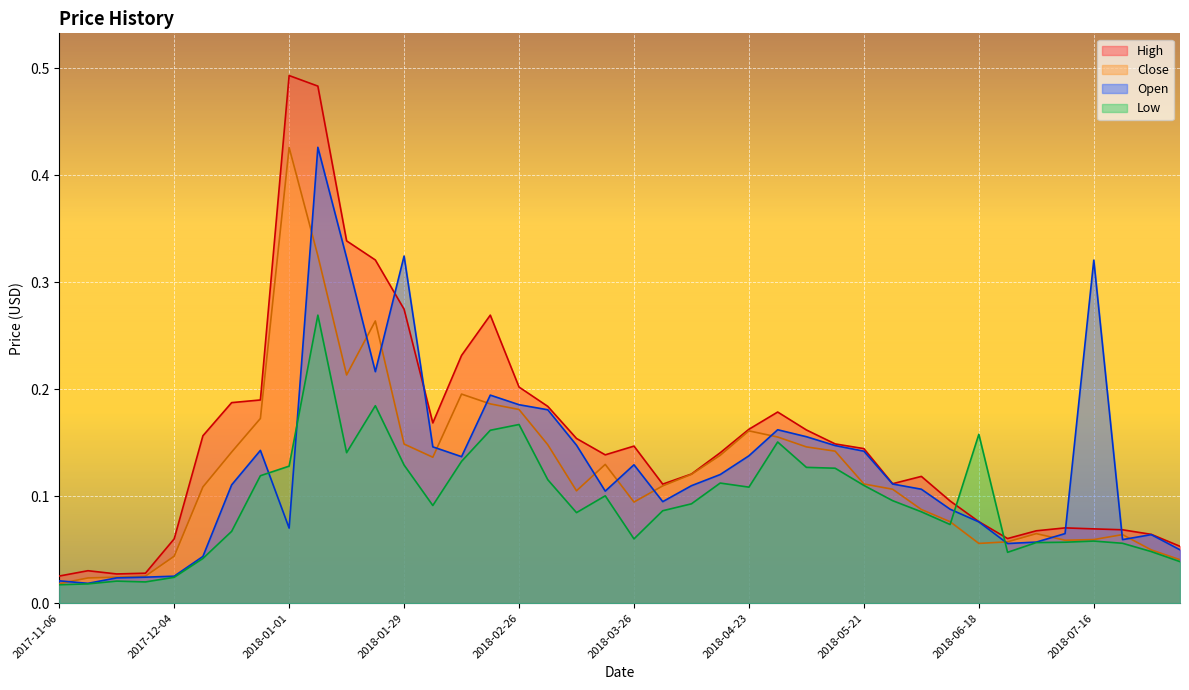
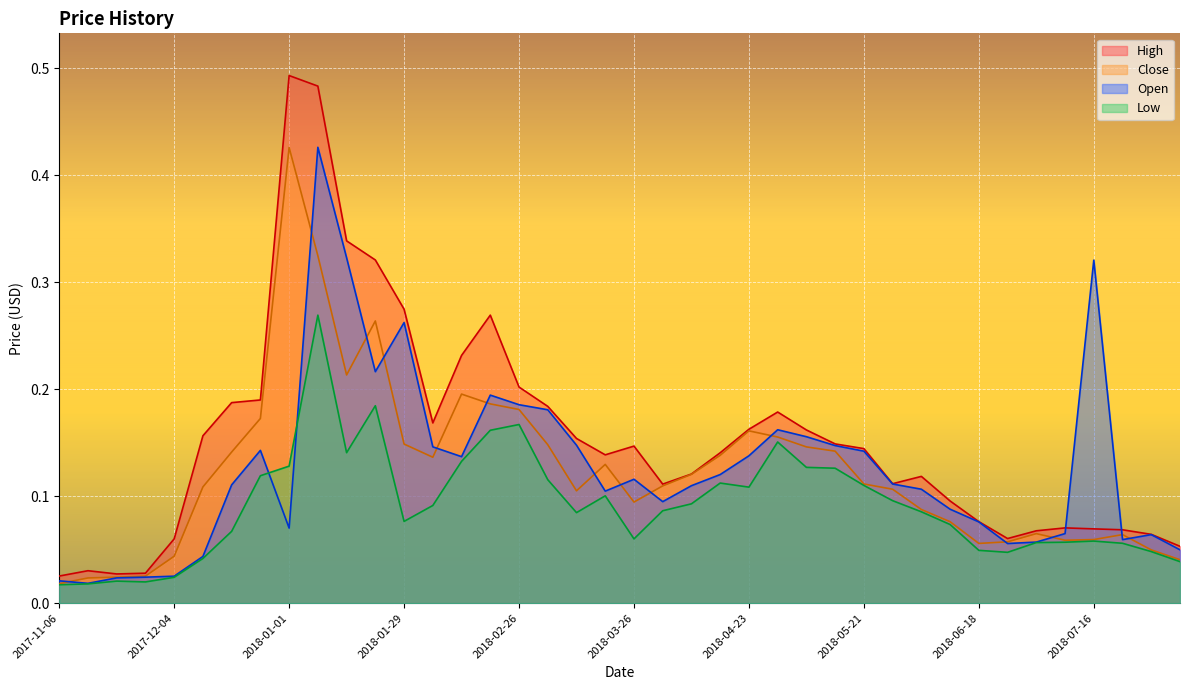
  {
    "Open": {
      "2017-11-06": 0.021,
      "2018-01-01": 0.070,
-     "2018-01-29": 0.325,
+     "2018-01-29": 0.262,
      "2018-02-26": 0.186,
-     "2018-03-26": 0.129,
+     "2018-03-26": 0.116,
      "2018-04-23": 0.138,
      "2018-05-21": 0.142,
      "2018-07-16": 0.321
    },
    "Low": {
      "2018-01-01": 0.128,
-     "2018-01-29": 0.129,
+     "2018-01-29": 0.076,
      "2018-02-26": 0.167,
      "2018-03-26": 0.060,
      "2018-04-23": 0.108,
-     "2018-06-18": 0.158
+     "2018-06-18": 0.049
    }
  }
